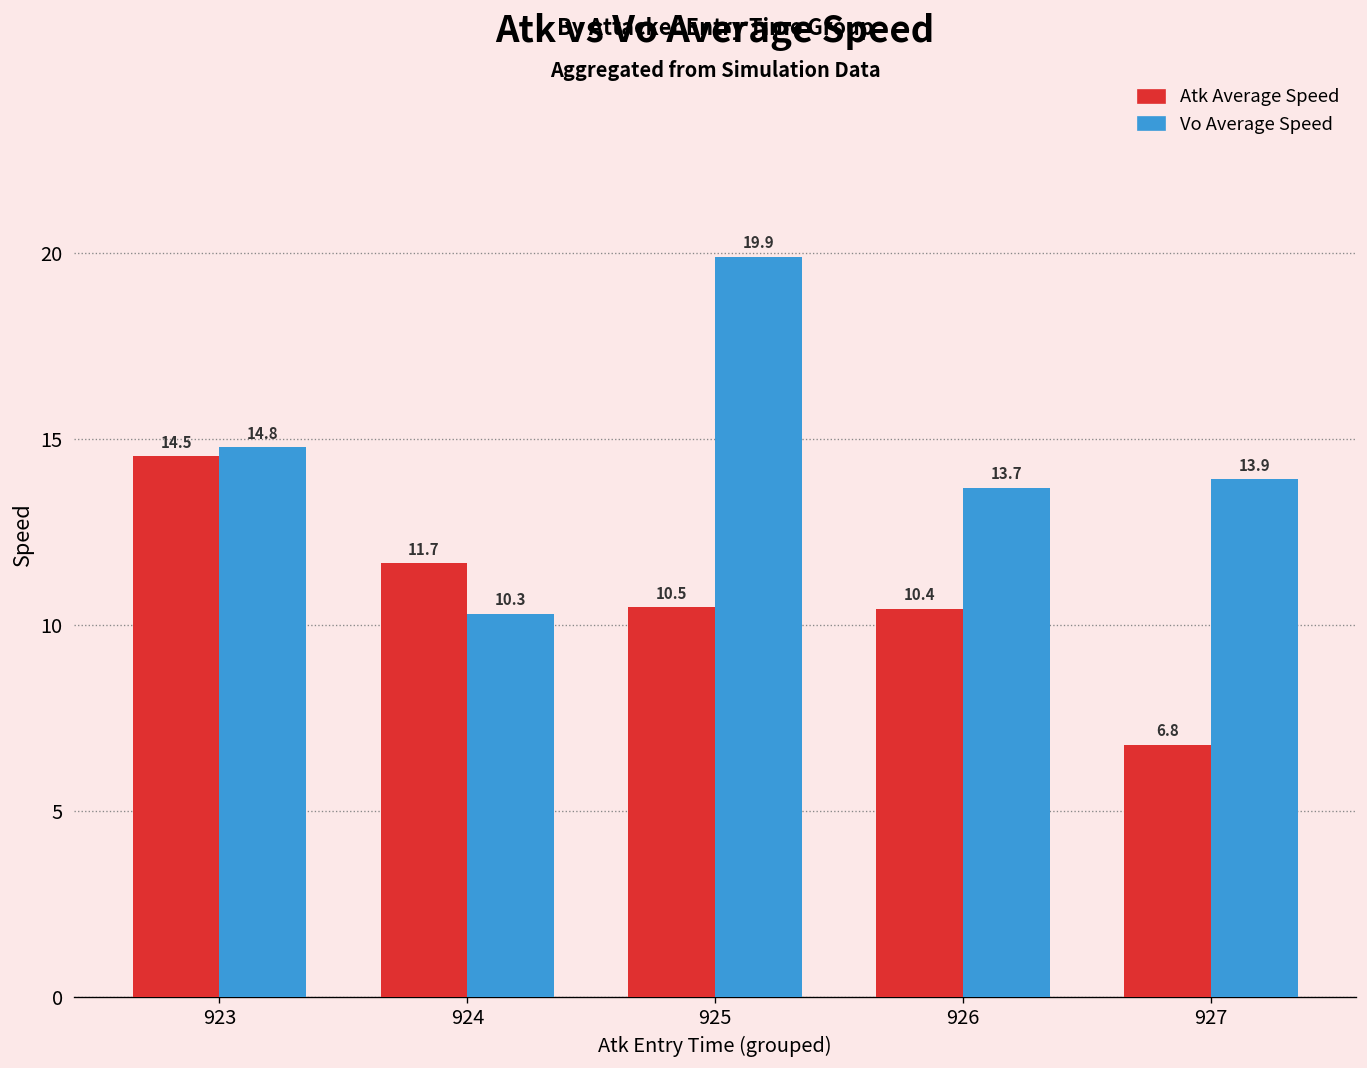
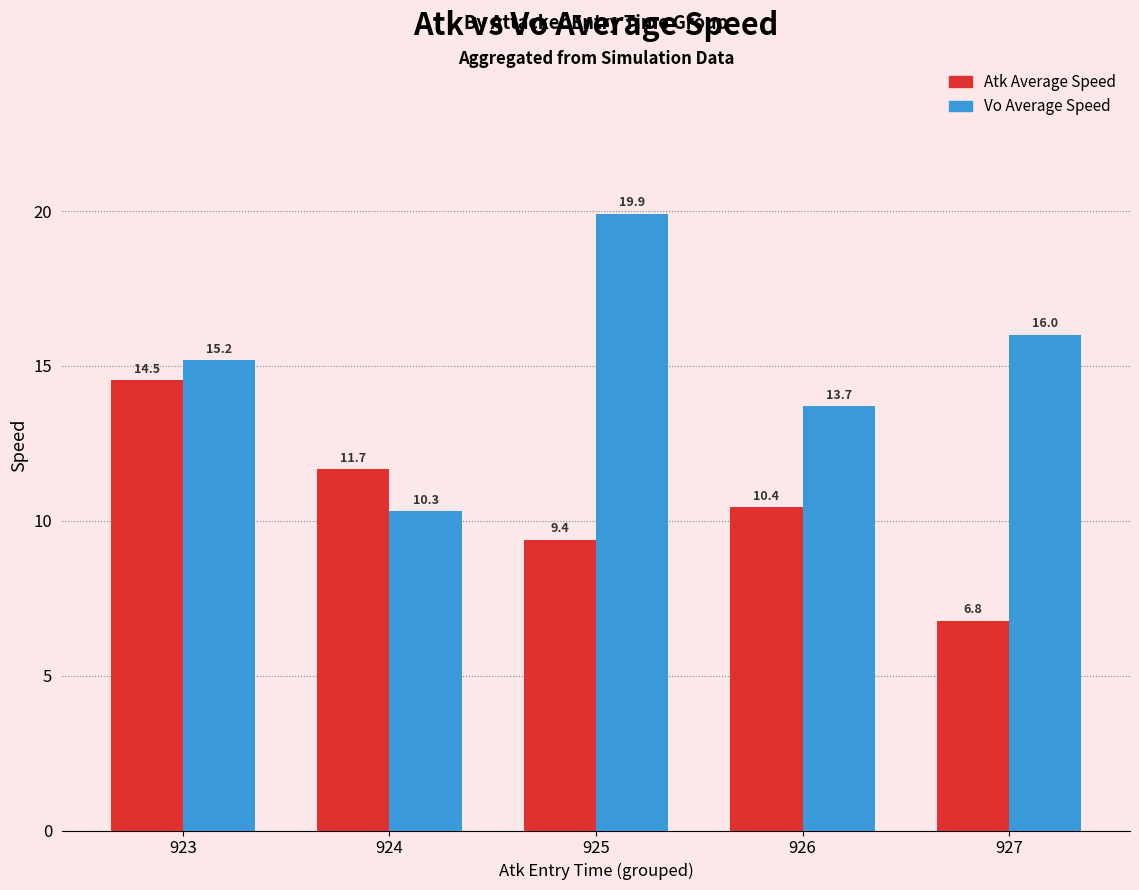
  {
    "Atk Average Speed": {
      "923": 14.5,
      "924": 11.7,
-     "925": 10.5,
+     "925": 9.4,
      "926": 10.4,
      "927": 6.8
    },
    "Vo Average Speed": {
-     "923": 14.8,
+     "923": 15.2,
      "924": 10.3,
      "925": 19.9,
      "926": 13.7,
-     "927": 13.9
+     "927": 16.0
    }
  }
